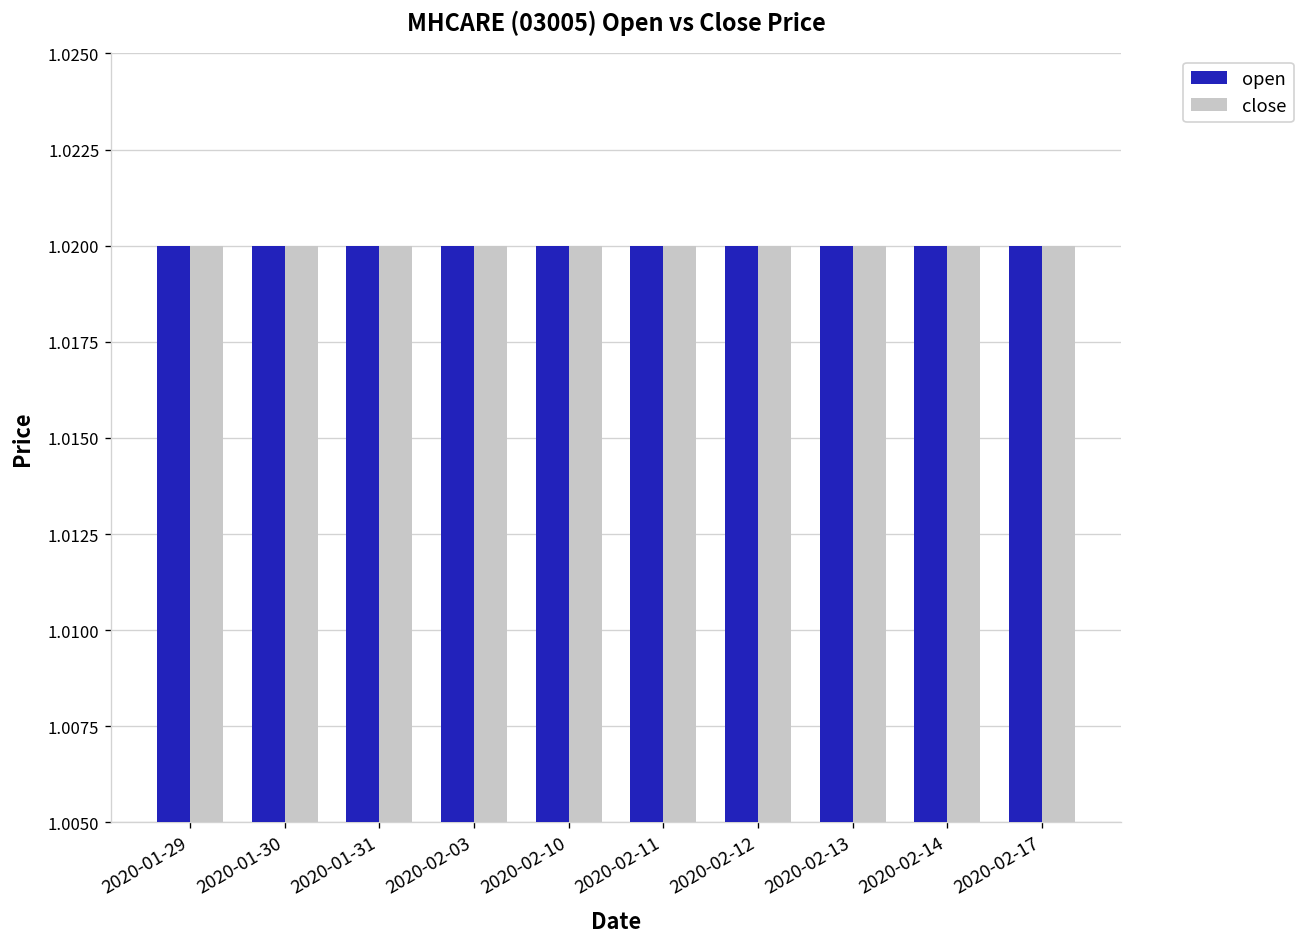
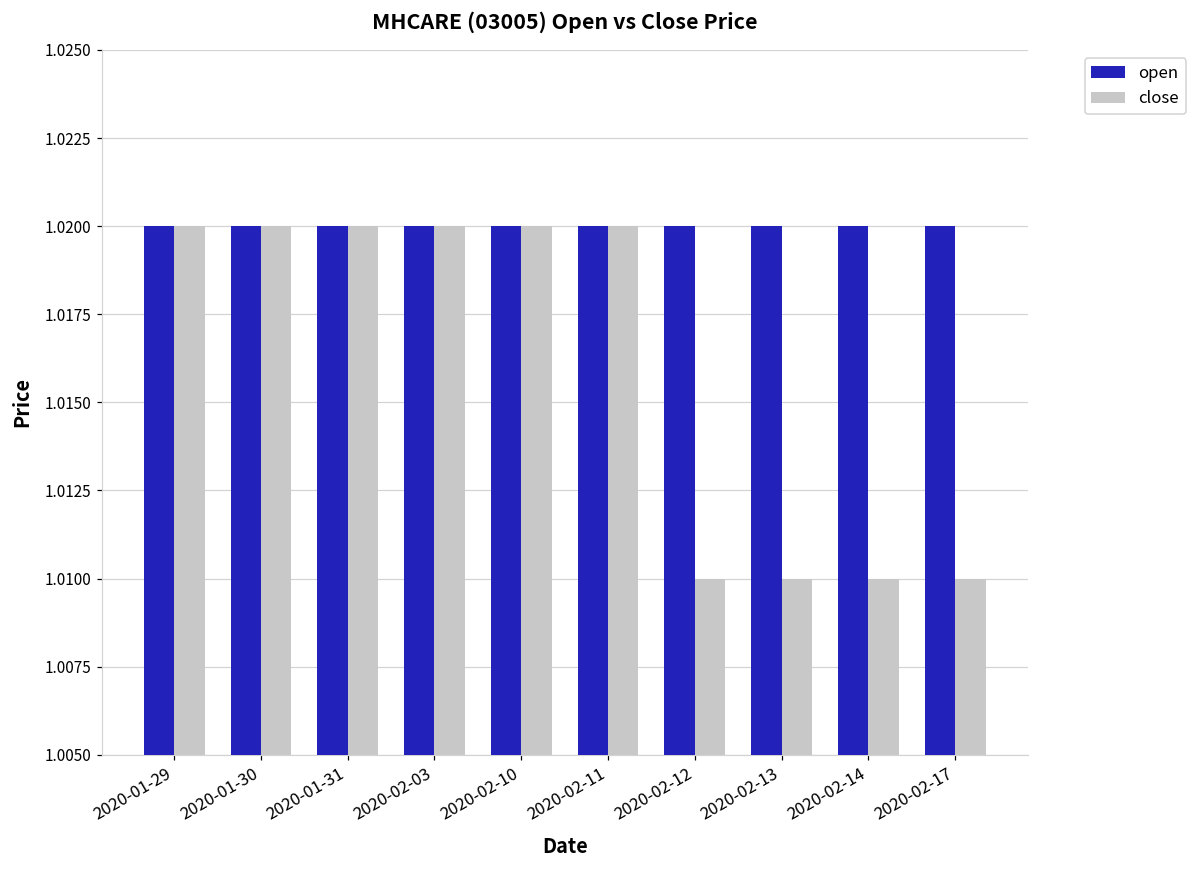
  {
    "open": {
      "2020-01-29": 1.02,
      "2020-01-30": 1.02,
      "2020-01-31": 1.02,
      "2020-02-03": 1.02,
      "2020-02-10": 1.02,
      "2020-02-11": 1.02,
      "2020-02-12": 1.02,
      "2020-02-13": 1.02,
      "2020-02-14": 1.02,
      "2020-02-17": 1.02
    },
    "close": {
      "2020-01-29": 1.02,
      "2020-01-30": 1.02,
      "2020-01-31": 1.02,
      "2020-02-03": 1.02,
      "2020-02-10": 1.02,
      "2020-02-11": 1.02,
-     "2020-02-12": 1.02,
-     "2020-02-13": 1.02,
-     "2020-02-14": 1.02,
-     "2020-02-17": 1.02
+     "2020-02-12": 1.01,
+     "2020-02-13": 1.01,
+     "2020-02-14": 1.01,
+     "2020-02-17": 1.01
    }
  }
